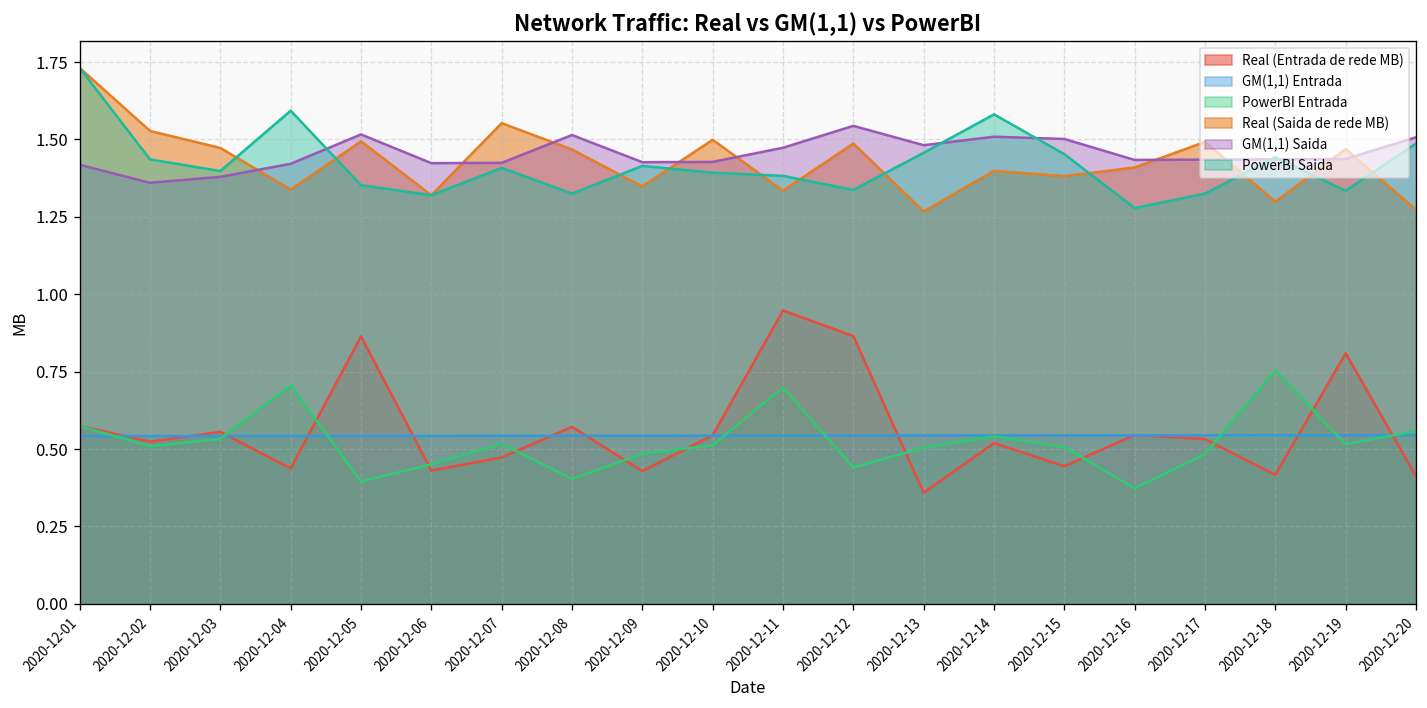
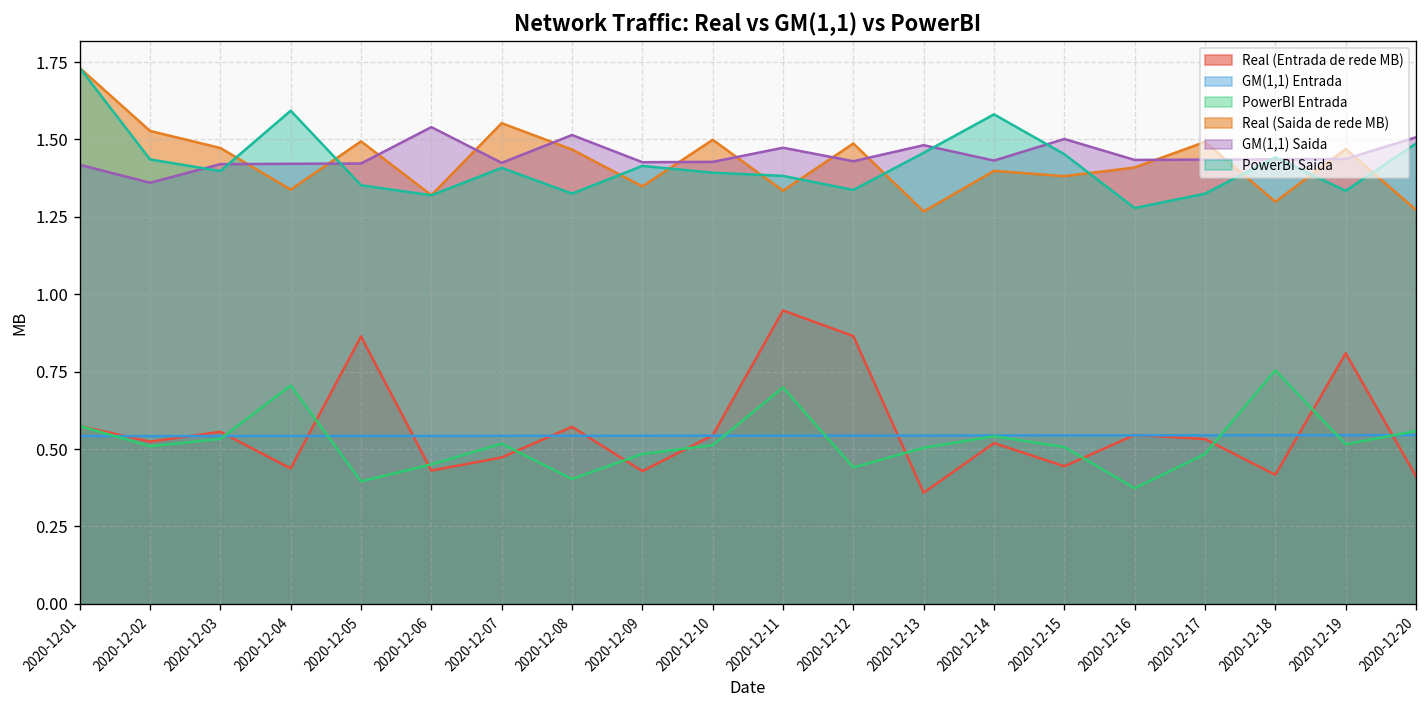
  {
    "GM(1,1) Saida": {
      "2020-12-01": 1.42,
      "2020-12-02": 1.36,
-     "2020-12-03": 1.38,
+     "2020-12-03": 1.42,
      "2020-12-04": 1.42,
-     "2020-12-05": 1.52,
-     "2020-12-06": 1.42,
+     "2020-12-05": 1.42,
+     "2020-12-06": 1.54,
      "2020-12-07": 1.42,
      "2020-12-08": 1.51,
      "2020-12-09": 1.43,
      "2020-12-10": 1.43,
      "2020-12-11": 1.47,
-     "2020-12-12": 1.54,
+     "2020-12-12": 1.43,
      "2020-12-13": 1.48,
-     "2020-12-14": 1.51,
+     "2020-12-14": 1.43,
      "2020-12-15": 1.50,
      "2020-12-16": 1.43,
      "2020-12-20": 1.51
    }
  }
